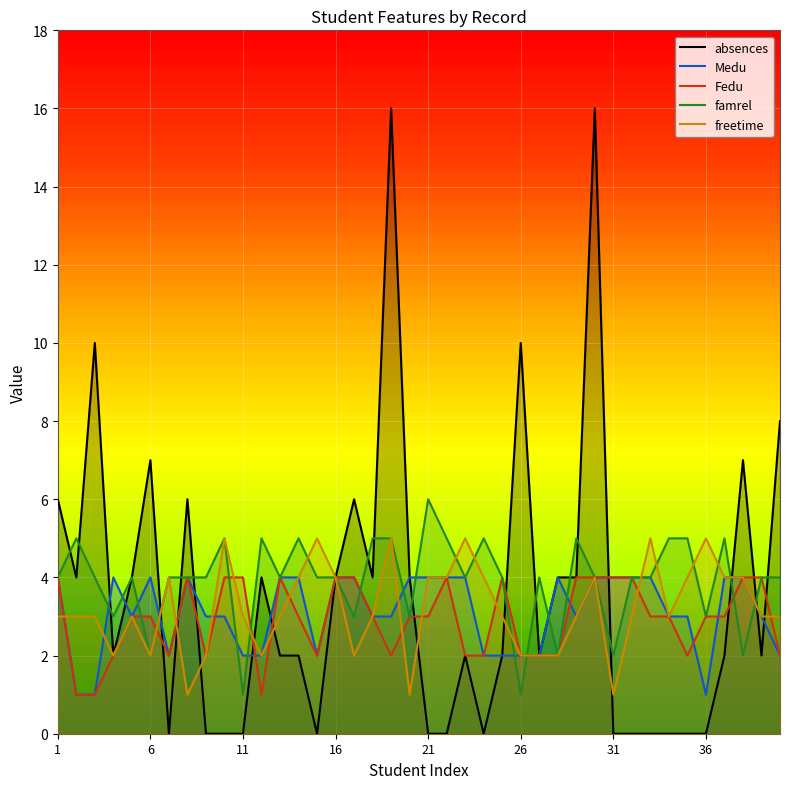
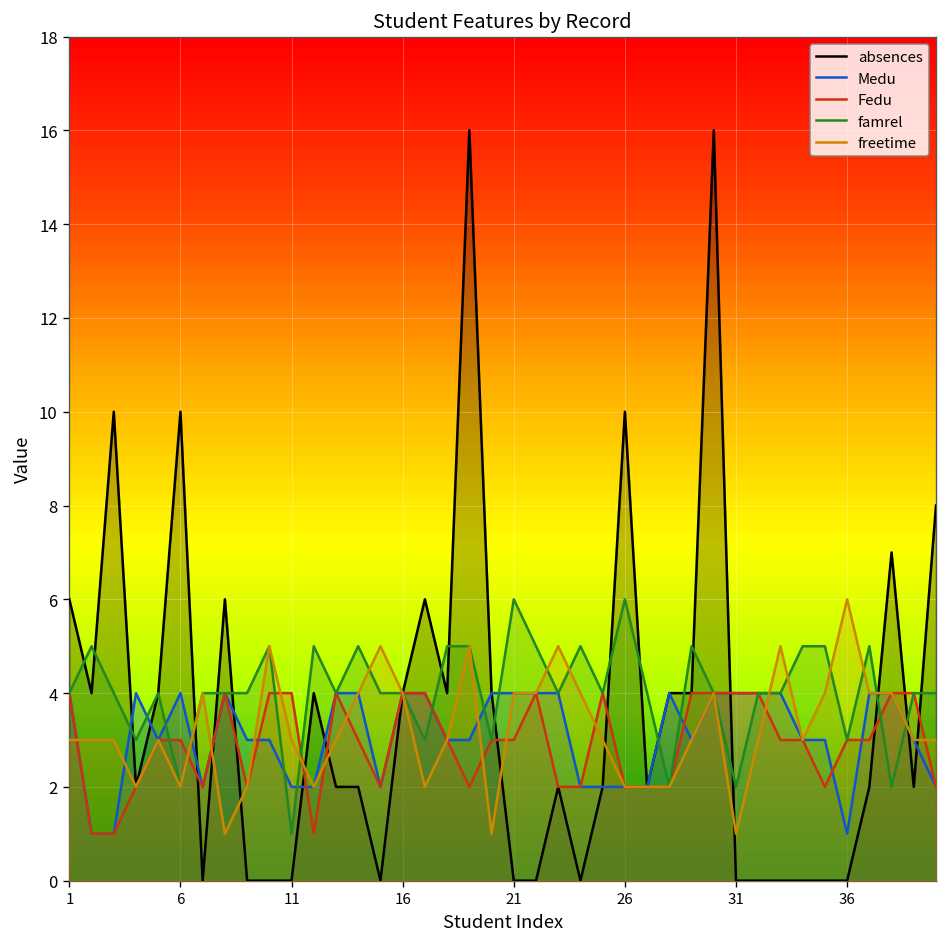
  {
    "absences": {
      "1": 6,
-     "6": 7,
+     "6": 10,
      "11": 0,
      "21": 0,
      "26": 10,
      "31": 0,
      "36": 0
    },
    "Medu": {
      "6": 4,
      "11": 2,
      "36": 1
    },
    "Fedu": {
      "6": 3,
      "11": 4,
      "21": 3
    },
    "famrel": {
      "11": 1,
      "21": 6,
-     "26": 1,
+     "26": 6,
      "31": 2
    },
    "freetime": {
      "1": 3,
      "11": 3,
      "31": 1,
-     "36": 5
+     "36": 6
    }
  }
